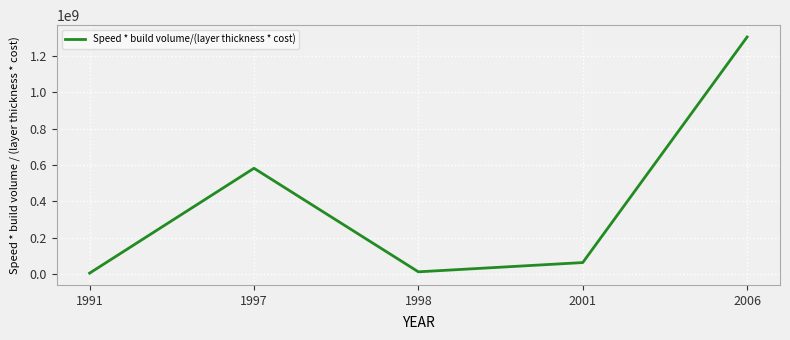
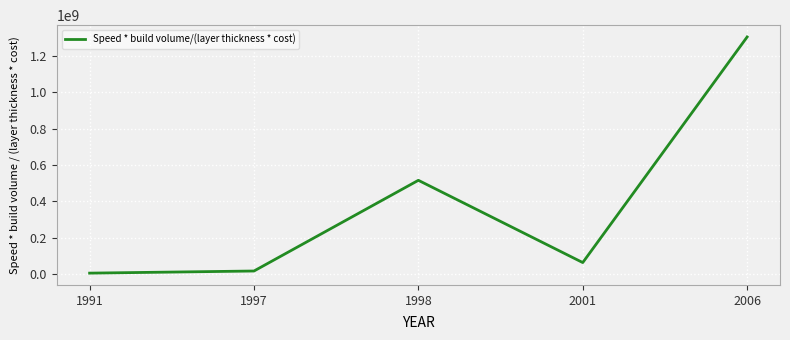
  {
    "1991": 10000000,
-   "1997": 580000000,
-   "1998": 10000000,
+   "1997": 20000000,
+   "1998": 520000000,
    "2001": 60000000,
    "2006": 1300000000
  }
